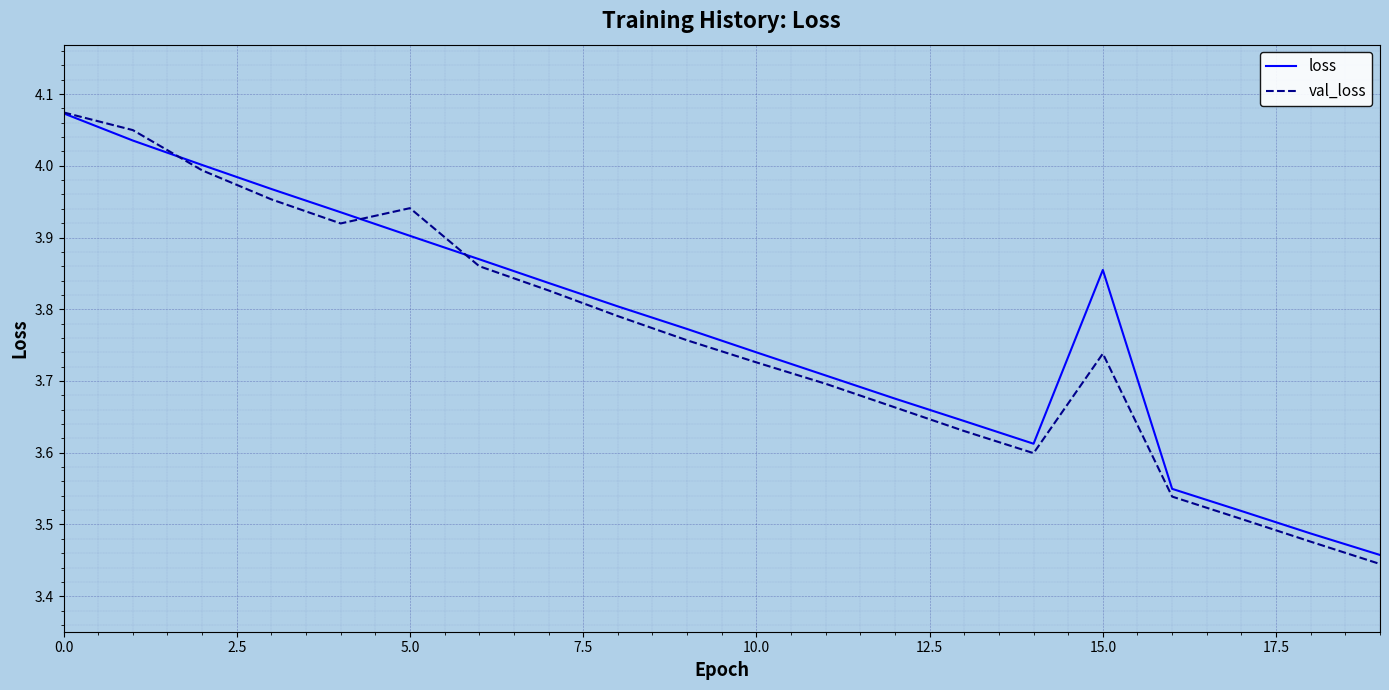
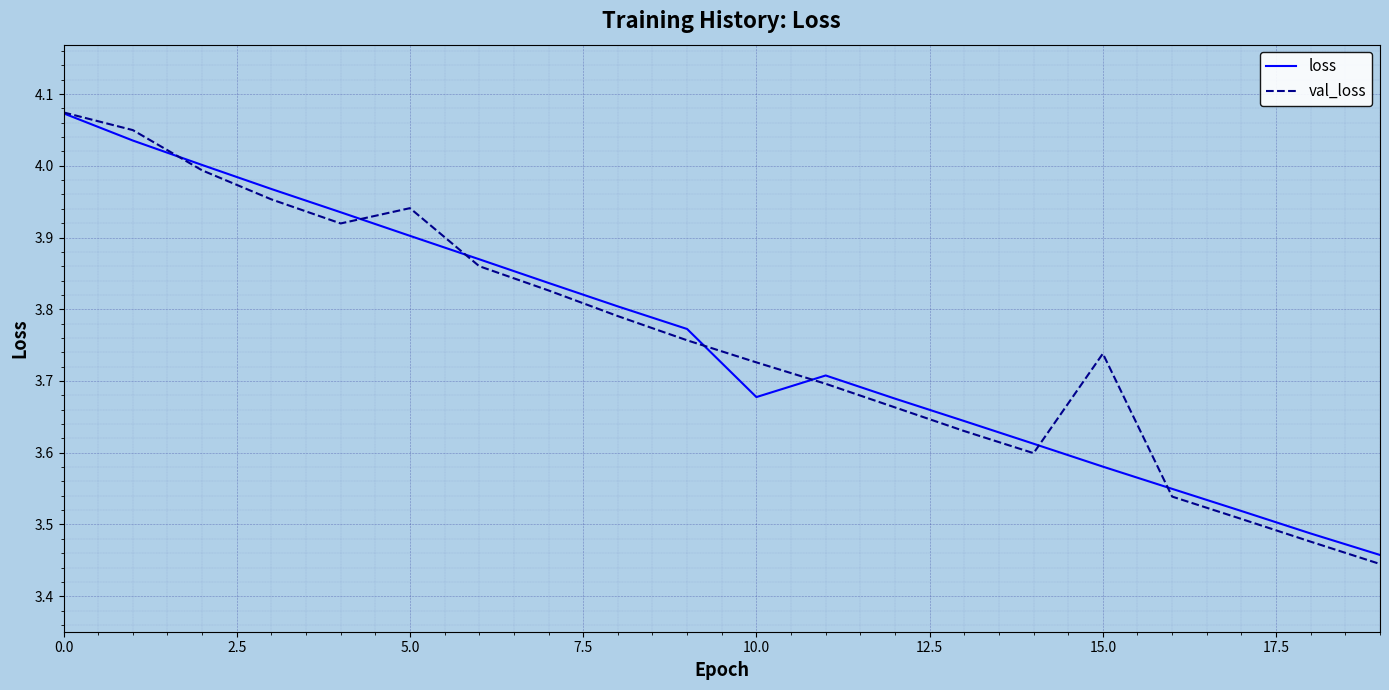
  {
    "loss": {
      "5.0": 3.90,
-     "10.0": 3.74,
-     "15.0": 3.85
+     "10.0": 3.68,
+     "15.0": 3.58
    },
    "val_loss": {
      "5.0": 3.94,
      "10.0": 3.73,
      "15.0": 3.74
    }
  }
